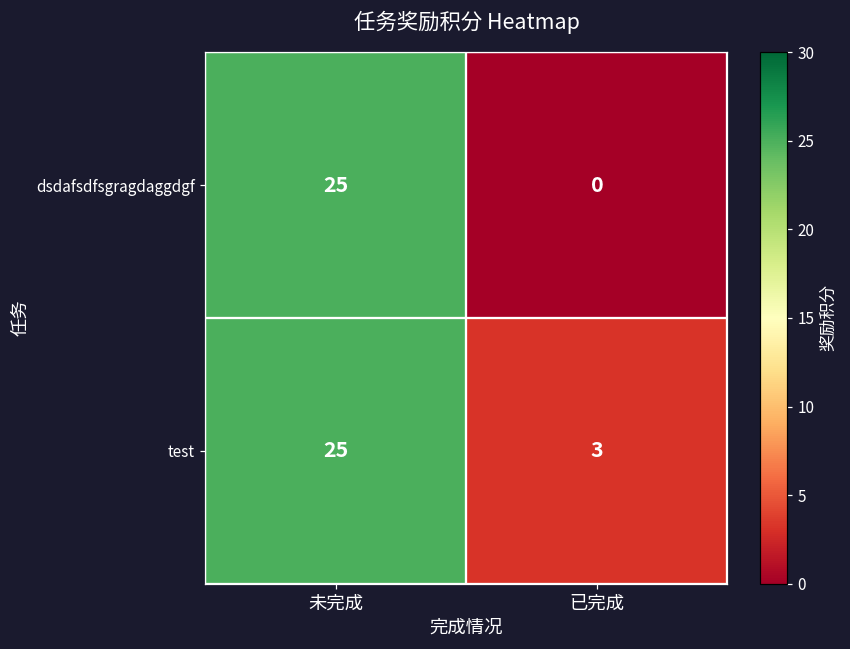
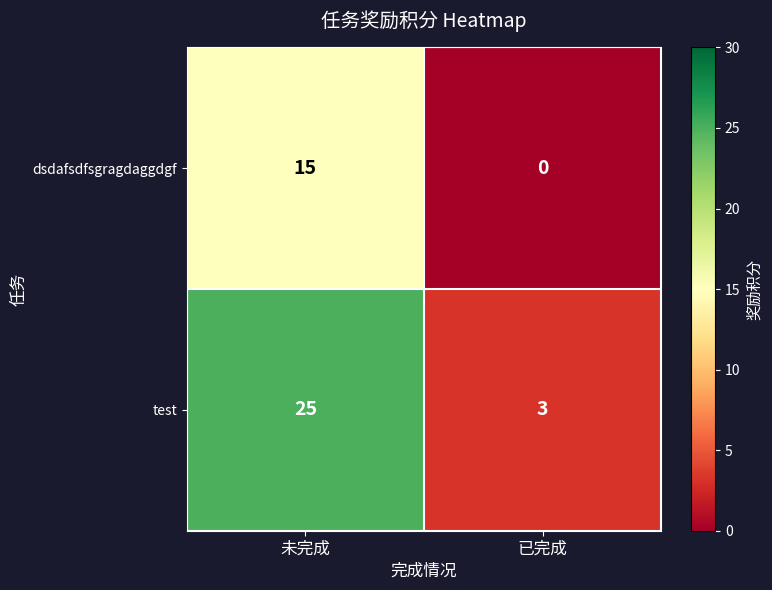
  {
    "dsdafsdfsgragdaggdgf": {
-     "未完成": 25,
+     "未完成": 15,
      "已完成": 0
    },
    "test": {
      "未完成": 25,
      "已完成": 3
    }
  }
